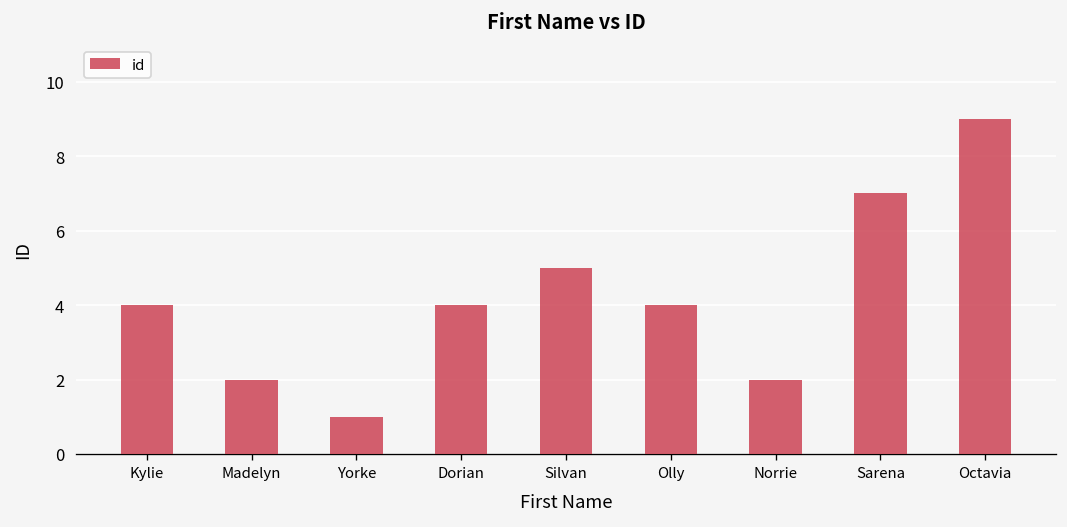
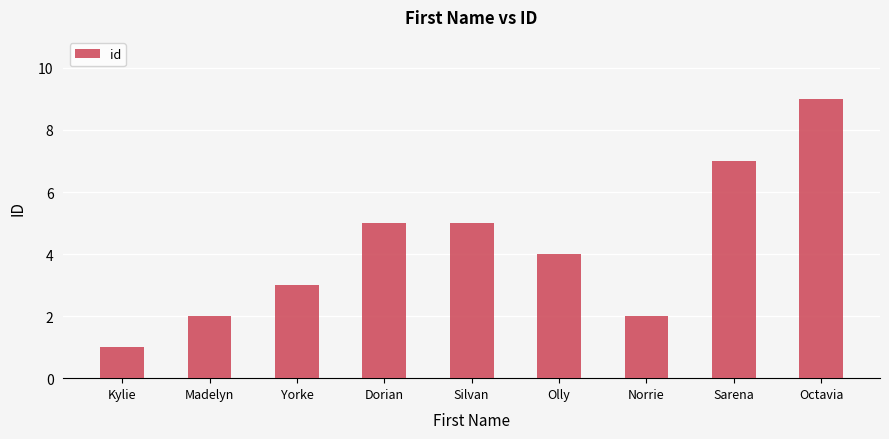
  {
-   "Kylie": 4,
+   "Kylie": 1,
    "Madelyn": 2,
-   "Yorke": 1,
-   "Dorian": 4,
+   "Yorke": 3,
+   "Dorian": 5,
    "Silvan": 5,
    "Olly": 4,
    "Norrie": 2,
    "Sarena": 7,
    "Octavia": 9
  }
